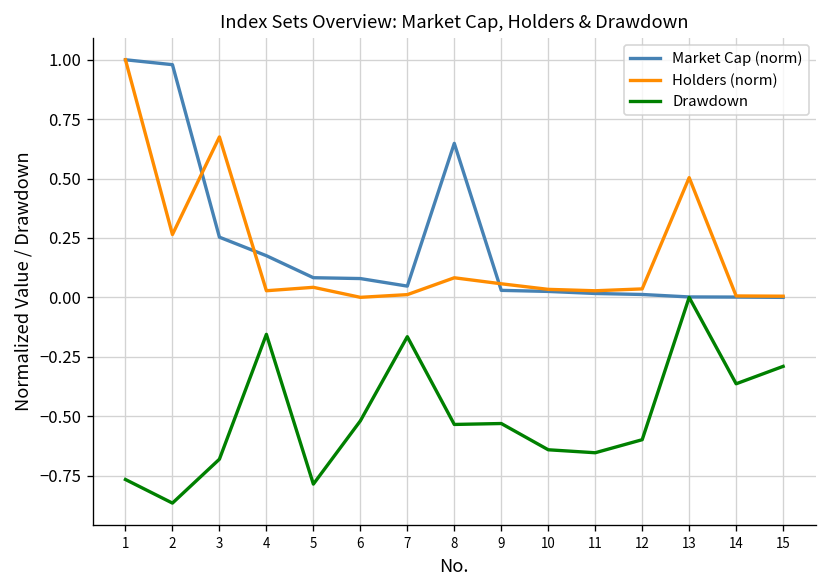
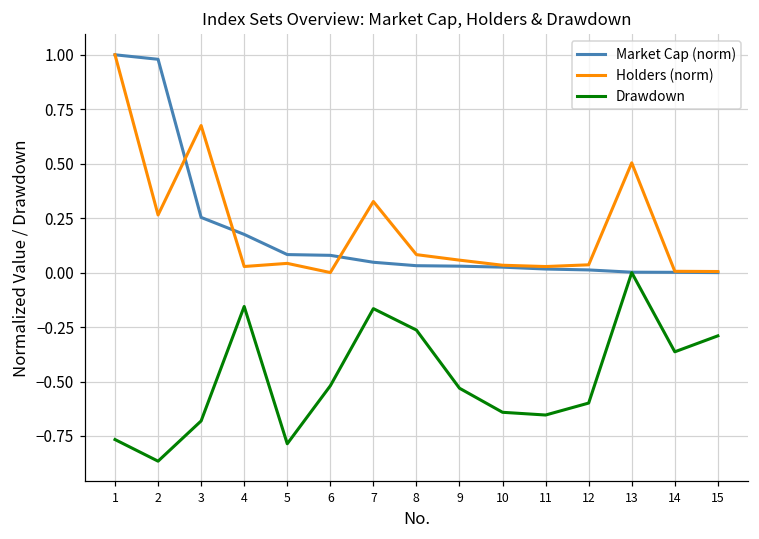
  {
    "Market Cap (norm)": {
      "2": 0.98,
      "3": 0.25,
      "4": 0.18,
      "5": 0.08,
      "6": 0.08,
      "7": 0.05,
-     "8": 0.65,
+     "8": 0.03,
      "9": 0.03,
      "12": 0.01
    },
    "Holders (norm)": {
      "2": 0.26,
      "3": 0.68,
      "4": 0.03,
      "5": 0.04,
      "6": 0.00,
-     "7": 0.01,
+     "7": 0.33,
      "8": 0.08,
      "9": 0.06,
      "12": 0.04,
      "13": 0.50
    },
    "Drawdown": {
      "1": -0.77,
      "2": -0.87,
      "3": -0.68,
      "4": -0.16,
      "5": -0.79,
      "6": -0.52,
      "7": -0.17,
-     "8": -0.53,
+     "8": -0.26,
      "9": -0.53,
      "10": -0.64,
      "11": -0.65,
      "12": -0.60,
      "14": -0.36,
      "15": -0.29
    }
  }
